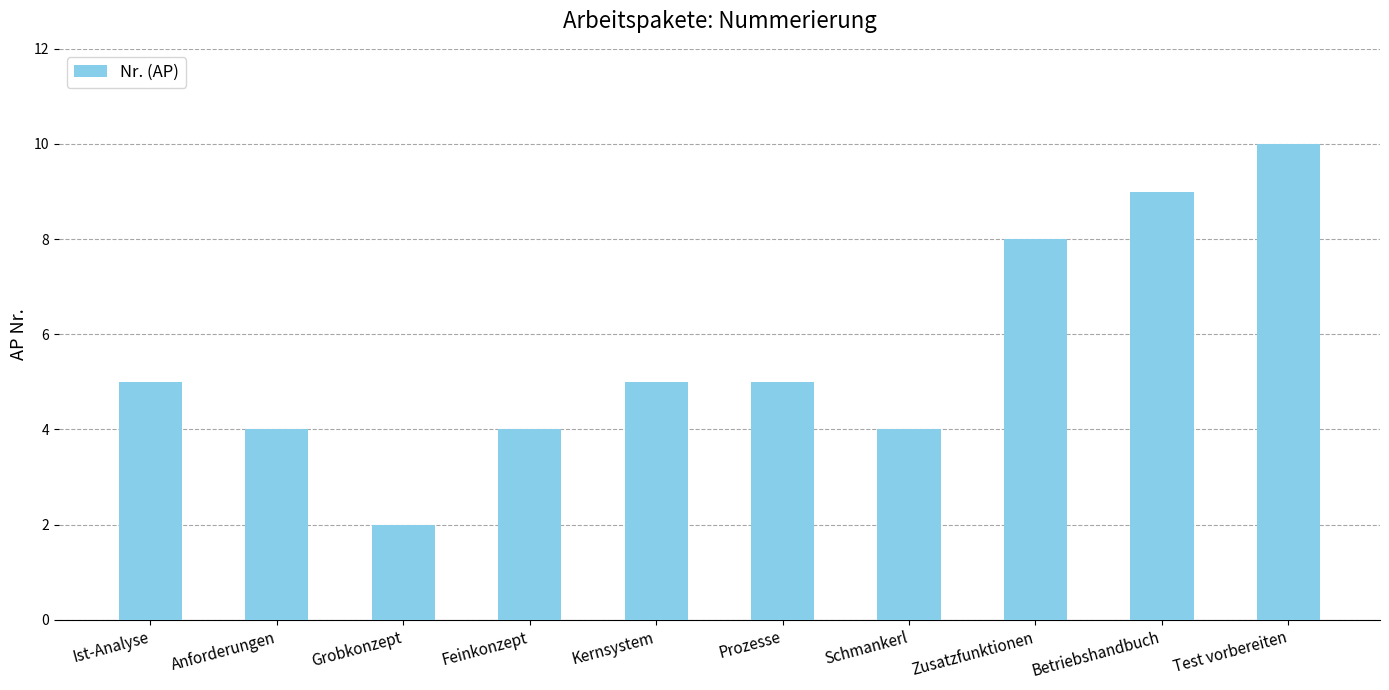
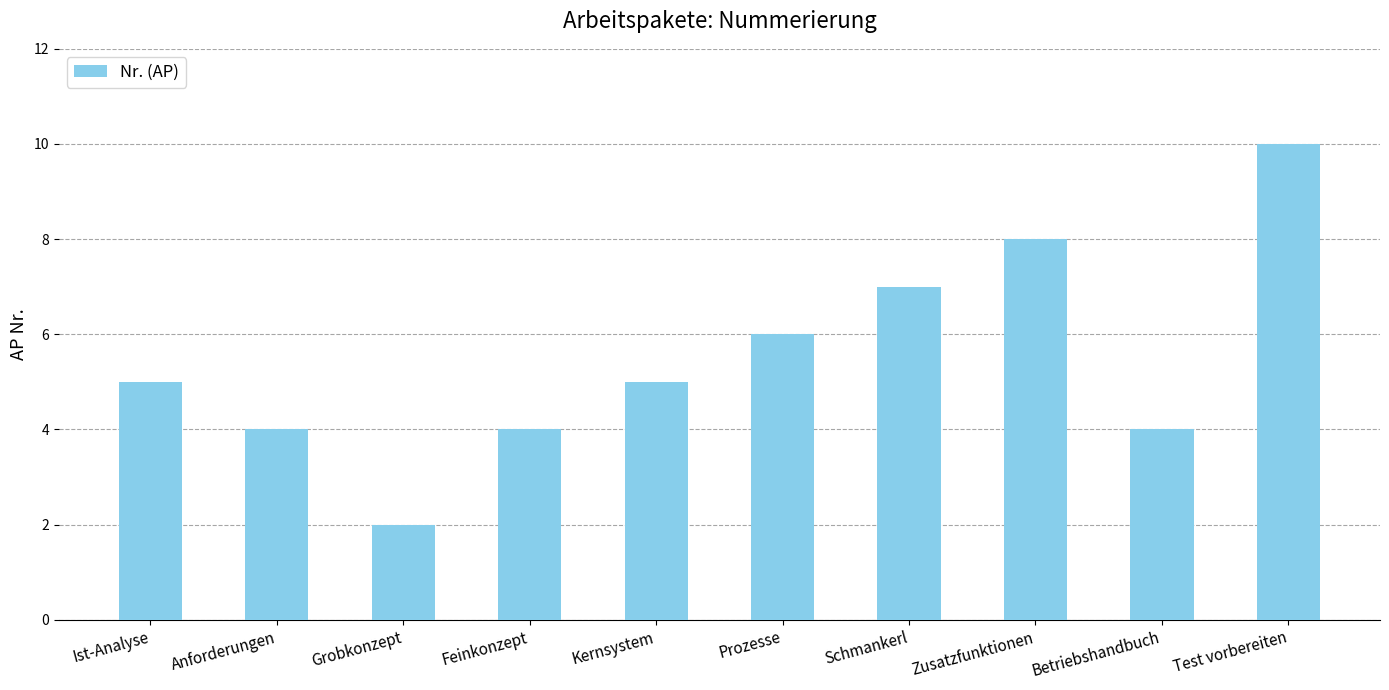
  {
    "Ist-Analyse": 5,
    "Anforderungen": 4,
    "Grobkonzept": 2,
    "Feinkonzept": 4,
    "Kernsystem": 5,
-   "Prozesse": 5,
-   "Schmankerl": 4,
+   "Prozesse": 6,
+   "Schmankerl": 7,
    "Zusatzfunktionen": 8,
-   "Betriebshandbuch": 9,
+   "Betriebshandbuch": 4,
    "Test vorbereiten": 10
  }
